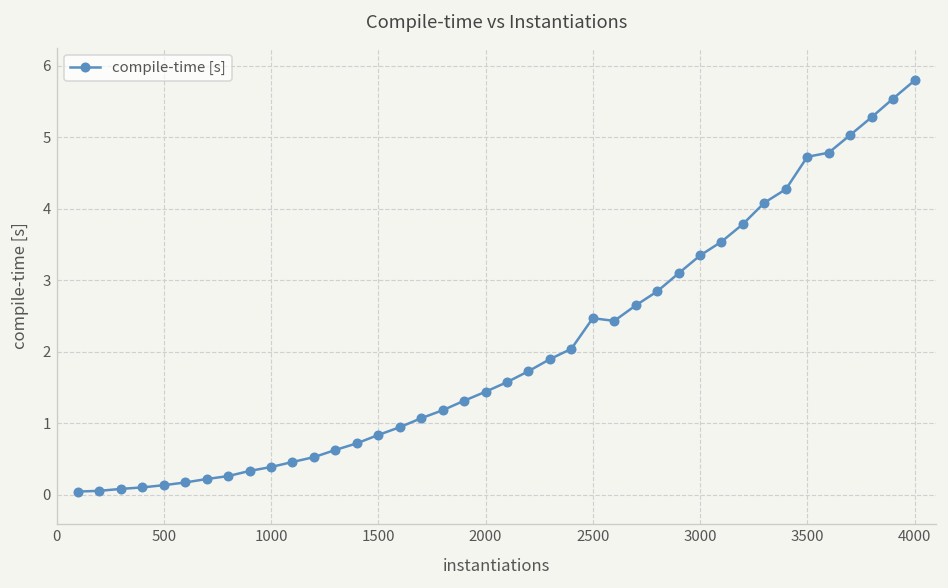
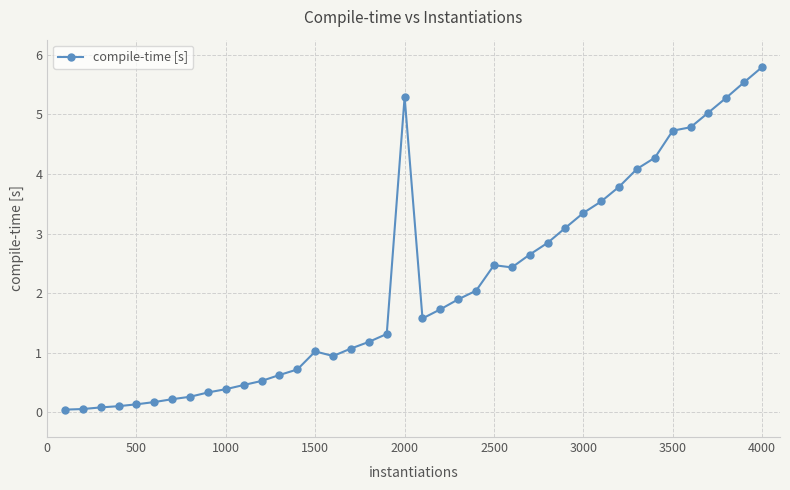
  {
    "500": 0.1,
    "1000": 0.4,
-   "1500": 0.8,
-   "2000": 1.4,
+   "1500": 1.0,
+   "2000": 5.3,
    "2500": 2.5,
    "3000": 3.3,
    "3500": 4.7,
    "4000": 5.8
  }
